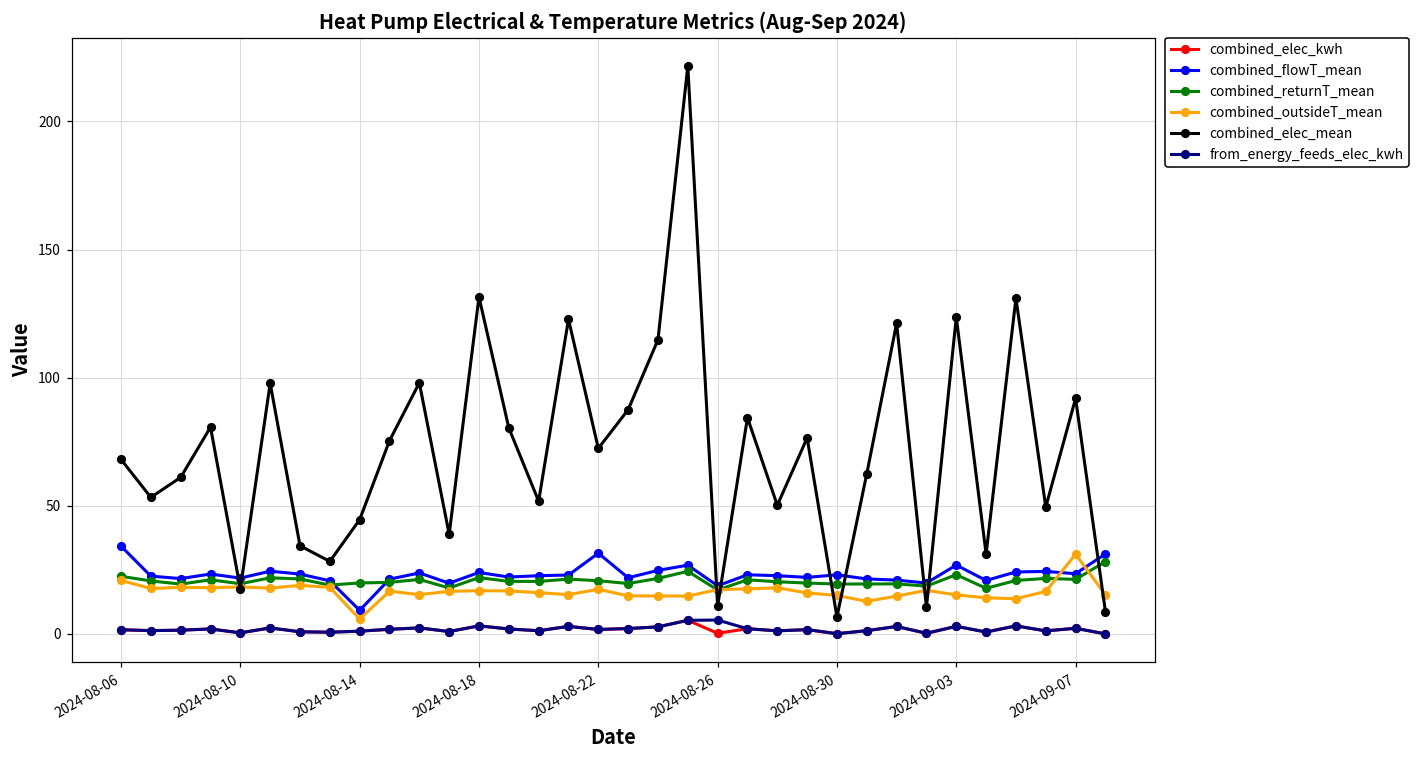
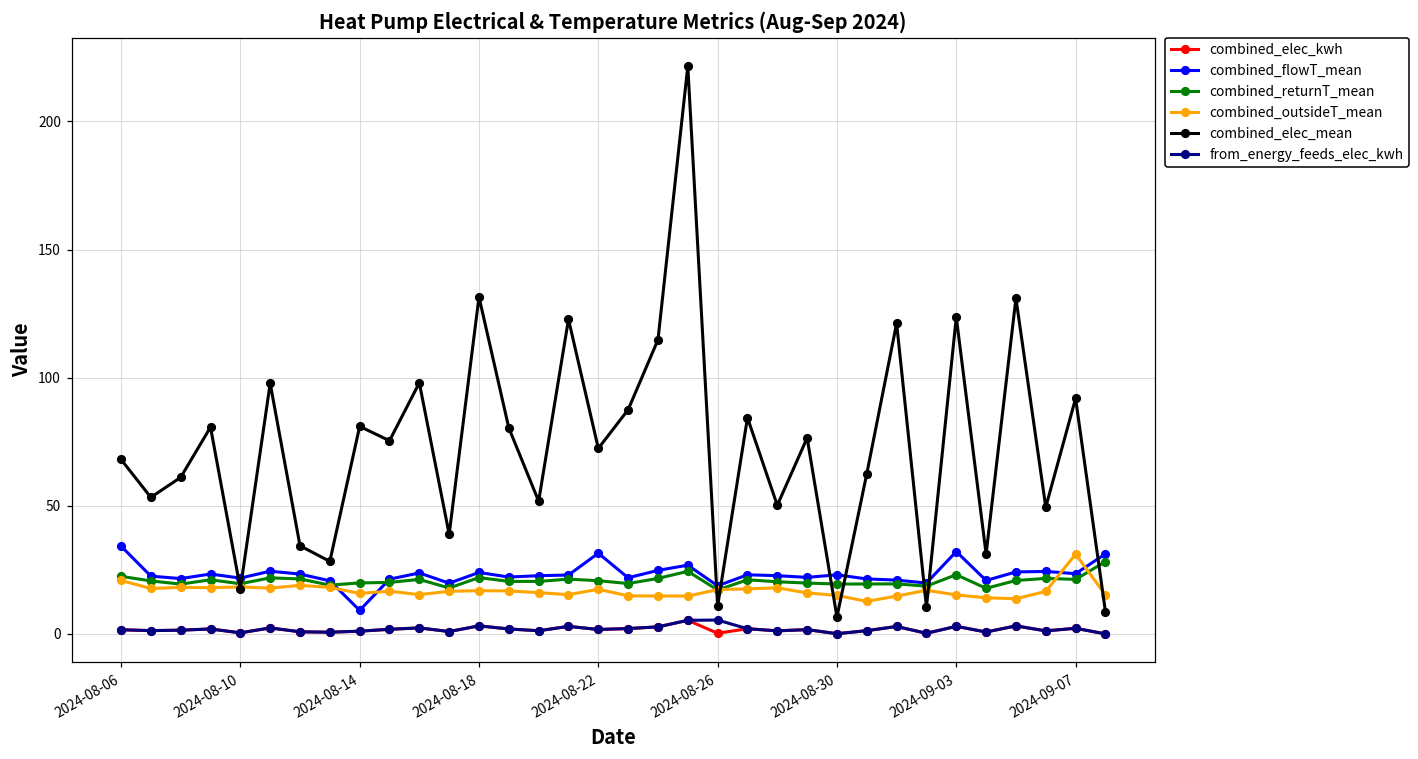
  {
    "combined_elec_kwh": {
      "2024-08-26": 0
    },
    "combined_flowT_mean": {
      "2024-08-06": 34,
      "2024-08-10": 22,
      "2024-08-14": 9,
      "2024-08-18": 24,
      "2024-08-22": 32,
      "2024-08-26": 19,
      "2024-08-30": 23,
-     "2024-09-03": 27,
+     "2024-09-03": 32,
      "2024-09-07": 24
    },
    "combined_returnT_mean": {
      "2024-08-06": 22,
      "2024-08-10": 20,
      "2024-08-14": 20,
      "2024-08-18": 22,
      "2024-08-22": 21,
      "2024-08-30": 19,
      "2024-09-03": 23,
      "2024-09-07": 21
    },
    "combined_outsideT_mean": {
      "2024-08-06": 21,
-     "2024-08-14": 6,
+     "2024-08-14": 16,
      "2024-08-18": 17,
      "2024-08-22": 17,
      "2024-08-30": 15,
      "2024-09-03": 15,
      "2024-09-07": 31
    },
    "combined_elec_mean": {
      "2024-08-06": 68,
-     "2024-08-14": 45,
+     "2024-08-14": 81,
      "2024-08-18": 132,
      "2024-08-22": 72,
      "2024-08-26": 11,
      "2024-08-30": 7,
      "2024-09-03": 124,
      "2024-09-07": 92
    },
    "from_energy_feeds_elec_kwh": {
      "2024-08-26": 5
    }
  }
